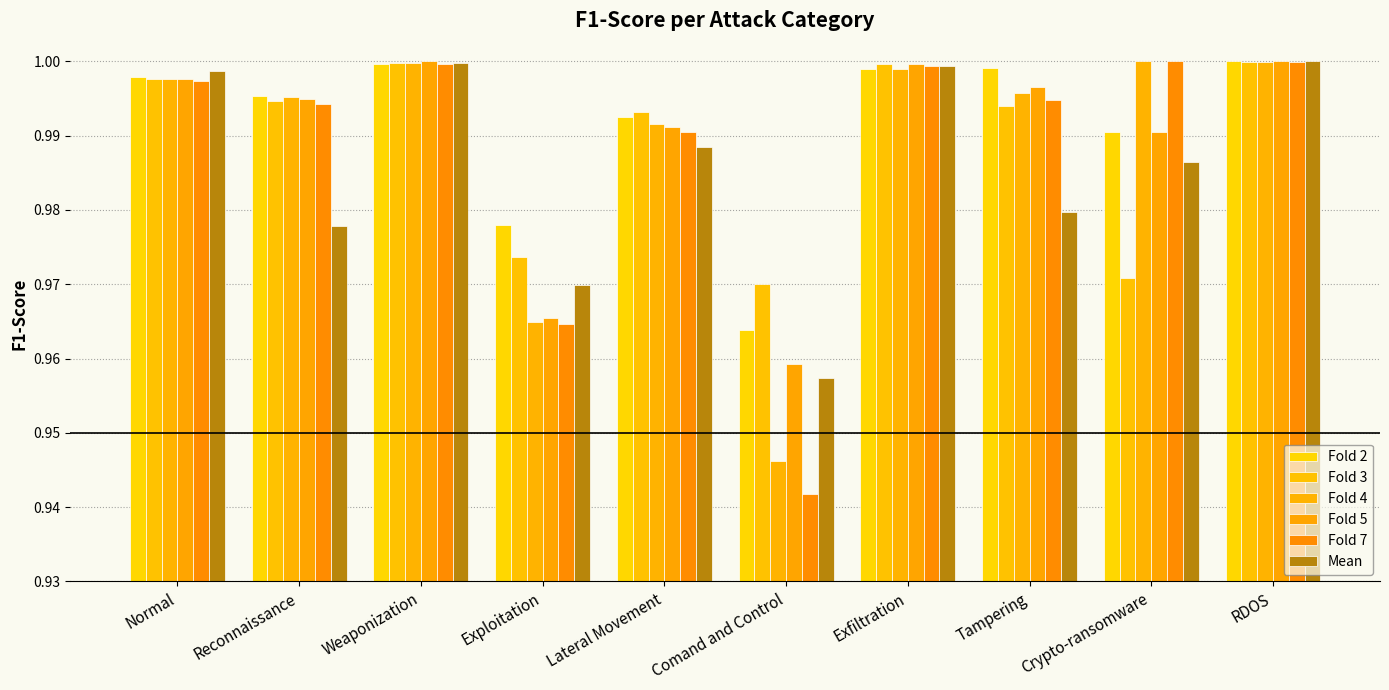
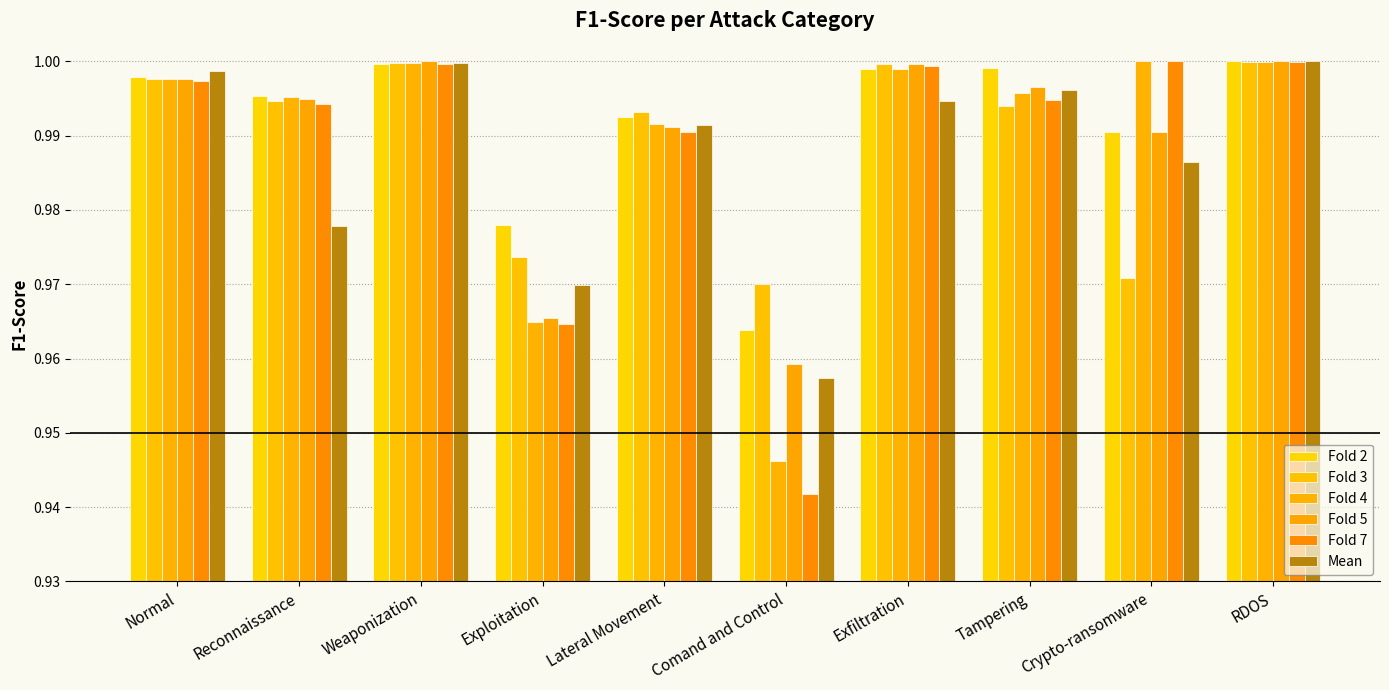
  {
    "Mean": {
      "Normal": 0.999,
      "Reconnaissance": 0.978,
      "Weaponization": 1.000,
      "Exploitation": 0.970,
-     "Lateral Movement": 0.988,
+     "Lateral Movement": 0.991,
      "Comand and Control": 0.957,
-     "Exfiltration": 0.999,
-     "Tampering": 0.980,
+     "Exfiltration": 0.995,
+     "Tampering": 0.996,
      "Crypto-ransomware": 0.987,
      "RDOS": 1.000
    }
  }
